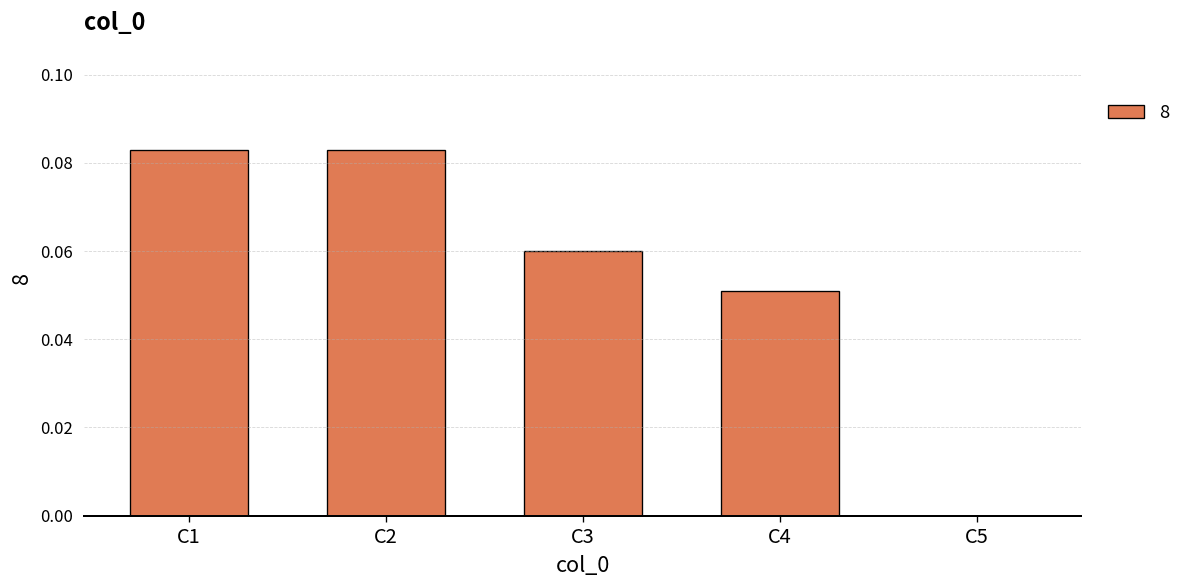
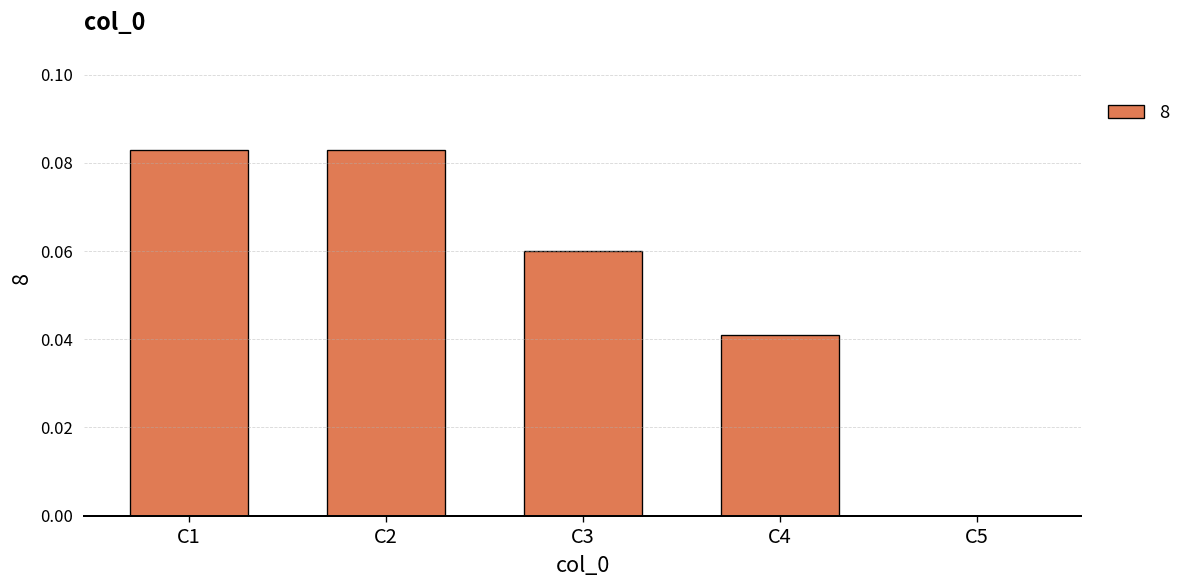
  {
    "C1": 0.083,
    "C2": 0.083,
    "C3": 0.060,
-   "C4": 0.051,
+   "C4": 0.041,
    "C5": 0.000
  }
